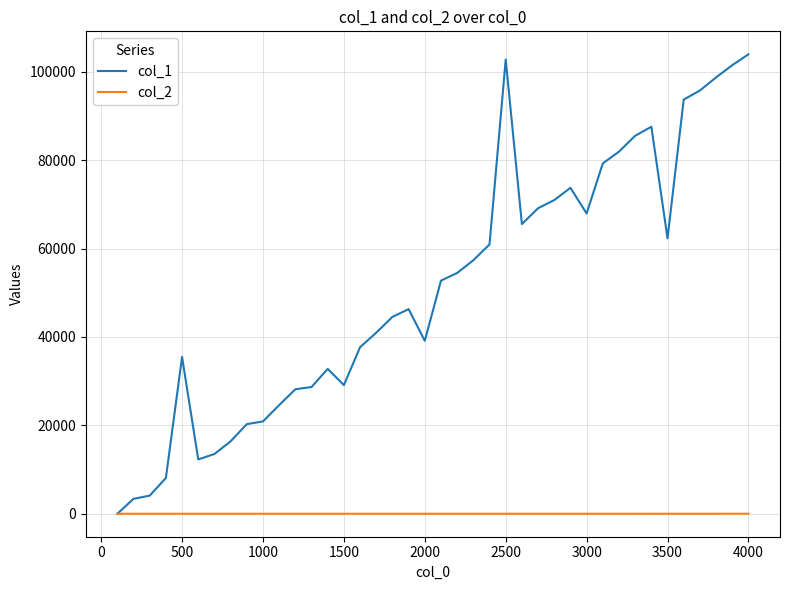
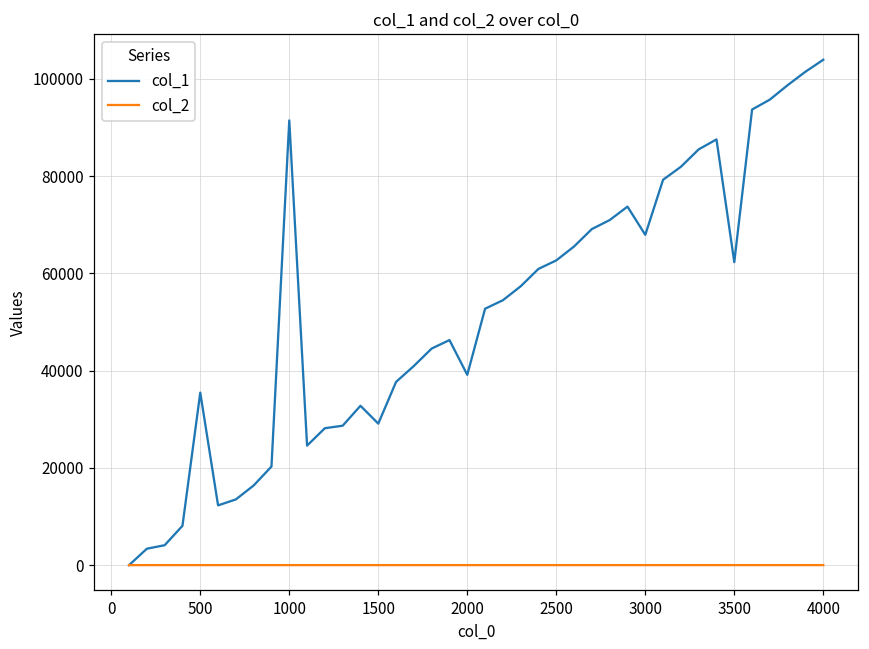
  {
    "col_1": {
      "500": 35000,
-     "1000": 21000,
+     "1000": 91000,
      "1500": 29000,
      "2000": 39000,
-     "2500": 103000,
+     "2500": 63000,
      "3000": 68000,
      "3500": 62000,
      "4000": 104000
    },
    "col_2": {
      "500": 0,
      "1000": 0,
      "1500": 0,
      "2000": 0,
      "2500": 0,
      "3000": 0,
      "3500": 0,
      "4000": 0
    }
  }
